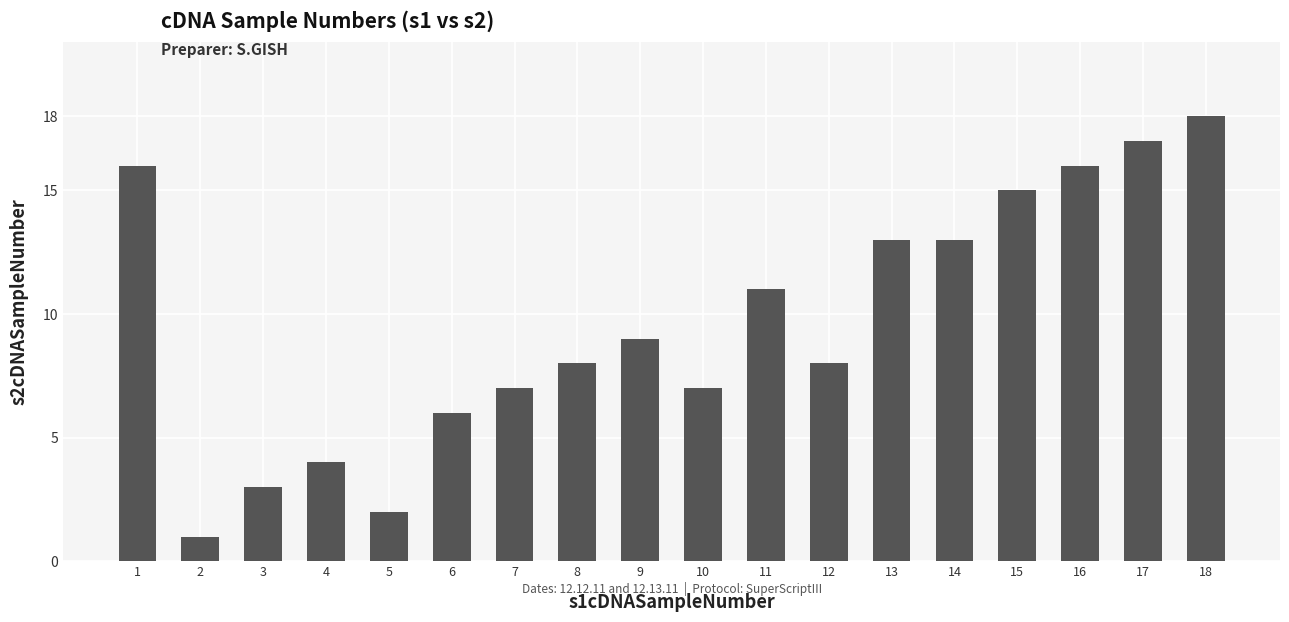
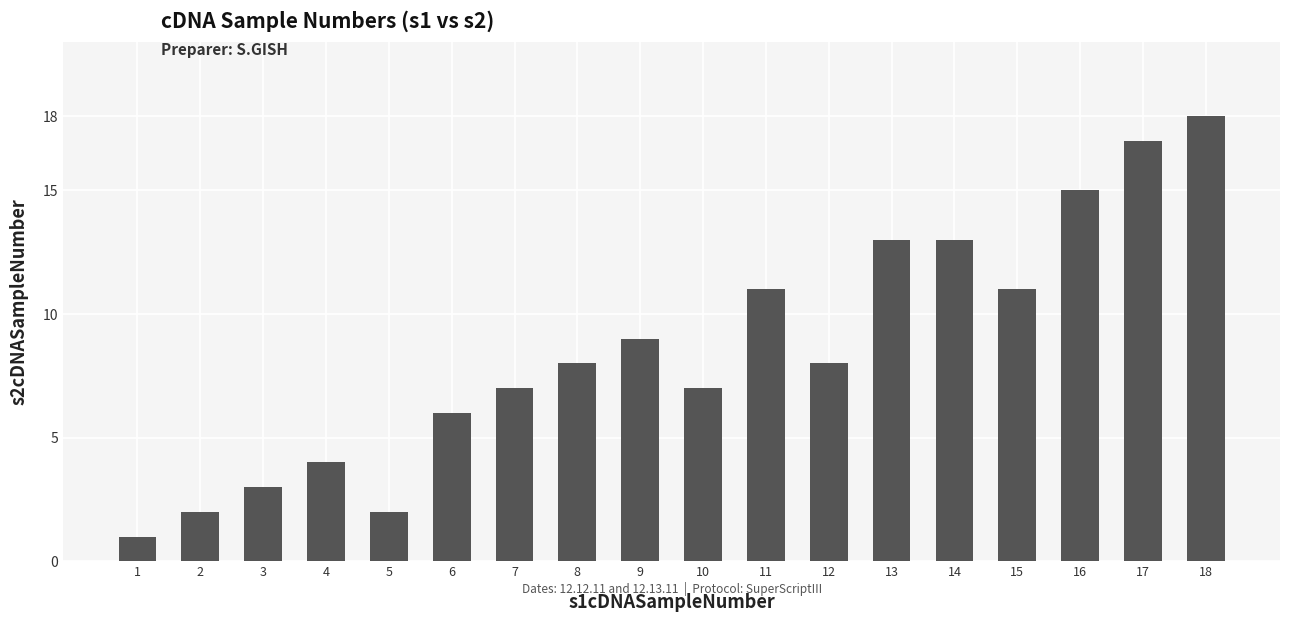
  {
-   "1": 16,
-   "2": 1,
+   "1": 1,
+   "2": 2,
    "3": 3,
    "4": 4,
    "5": 2,
    "6": 6,
    "7": 7,
    "8": 8,
    "9": 9,
    "10": 7,
    "11": 11,
    "12": 8,
    "13": 13,
    "14": 13,
-   "15": 15,
-   "16": 16,
+   "15": 11,
+   "16": 15,
    "17": 17,
    "18": 18
  }
